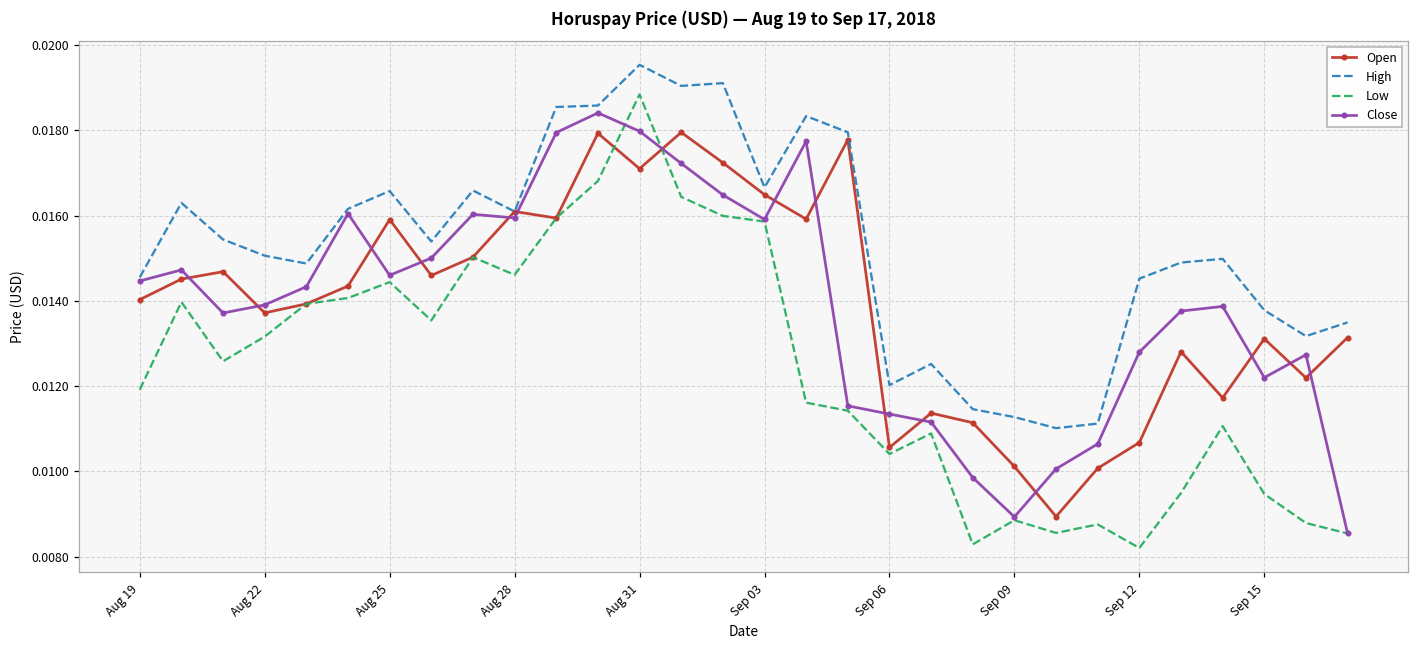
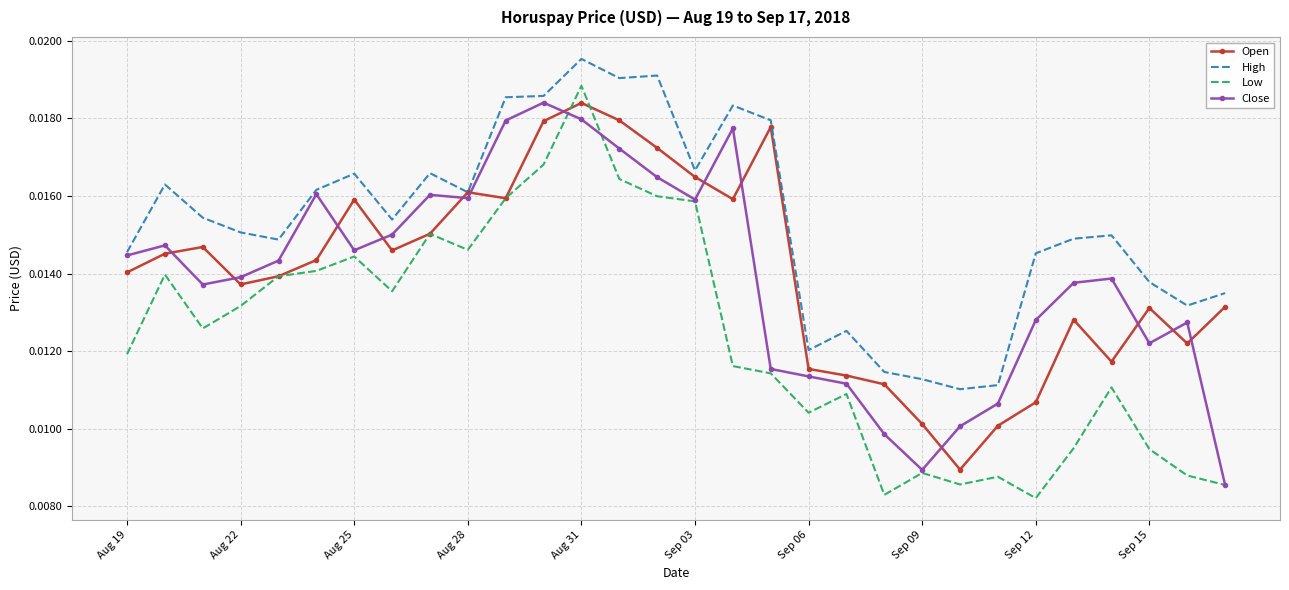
  {
    "Open": {
      "Aug 19": 0.0140,
      "Aug 22": 0.0137,
      "Aug 25": 0.0159,
-     "Aug 31": 0.0171,
+     "Aug 31": 0.0184,
      "Sep 03": 0.0165,
-     "Sep 06": 0.0106,
+     "Sep 06": 0.0115,
      "Sep 09": 0.0101,
      "Sep 12": 0.0107,
      "Sep 15": 0.0131
    },
    "High": {
      "Aug 19": 0.0146,
      "Aug 22": 0.0151,
      "Aug 25": 0.0166,
      "Aug 31": 0.0195,
      "Sep 03": 0.0167,
      "Sep 06": 0.0120,
      "Sep 09": 0.0113,
      "Sep 12": 0.0145,
      "Sep 15": 0.0138
    },
    "Low": {
      "Aug 19": 0.0119,
      "Aug 22": 0.0132,
      "Aug 25": 0.0144,
      "Aug 28": 0.0146,
      "Aug 31": 0.0188,
      "Sep 06": 0.0104,
      "Sep 09": 0.0089,
      "Sep 12": 0.0082,
      "Sep 15": 0.0095
    },
    "Close": {
      "Aug 19": 0.0145,
      "Aug 22": 0.0139,
      "Aug 25": 0.0146,
      "Aug 28": 0.0159,
      "Aug 31": 0.0180,
      "Sep 06": 0.0113,
      "Sep 09": 0.0089,
      "Sep 12": 0.0128,
      "Sep 15": 0.0122
    }
  }
